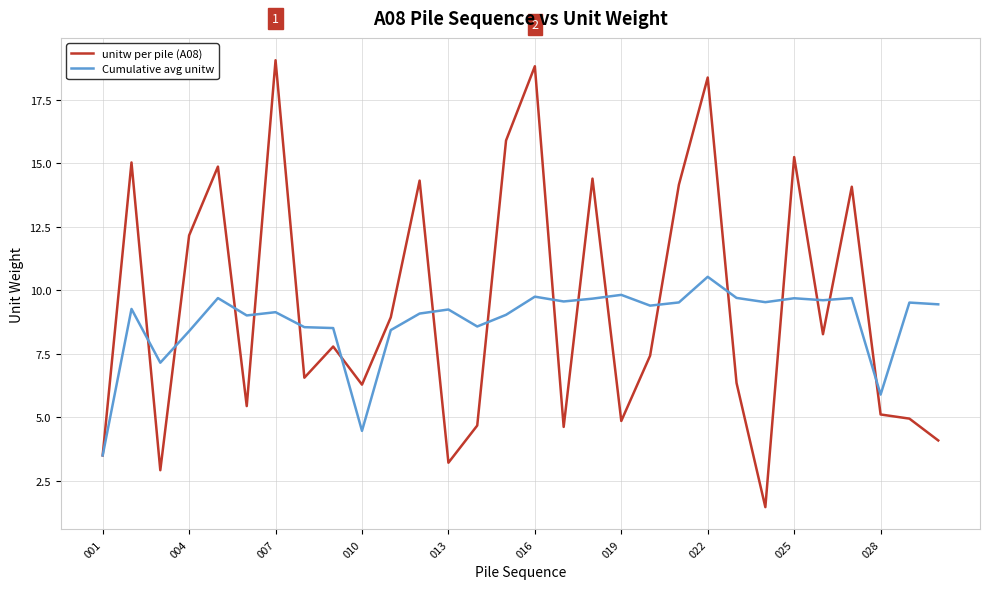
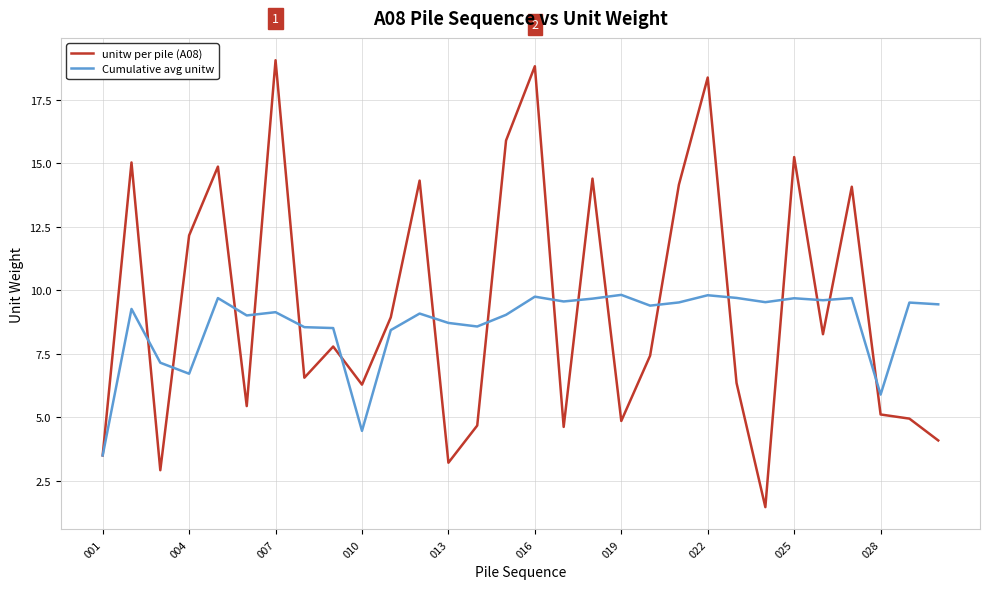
  {
    "unitw per pile (A08)": {
      "004": 12.2,
      "007": 19.1,
      "010": 6.3,
      "013": 3.2,
      "016": 18.8,
      "019": 4.8,
      "022": 18.4,
      "025": 15.3,
      "028": 5.1
    },
    "Cumulative avg unitw": {
-     "004": 8.4,
+     "004": 6.7,
      "007": 9.1,
      "010": 4.5,
-     "013": 9.2,
+     "013": 8.7,
      "016": 9.7,
      "019": 9.8,
-     "022": 10.5,
+     "022": 9.8,
      "025": 9.7,
      "028": 5.9
    }
  }
